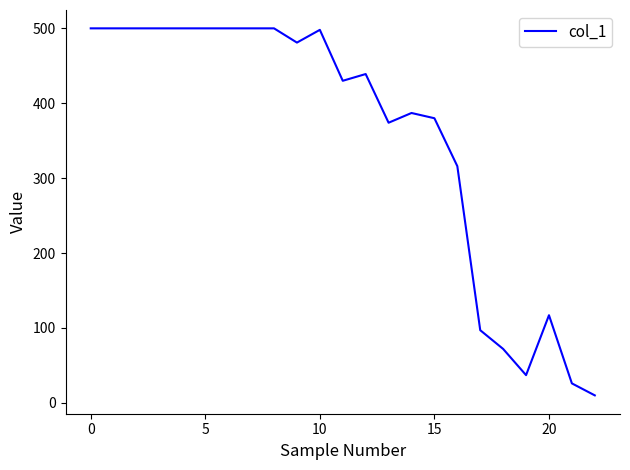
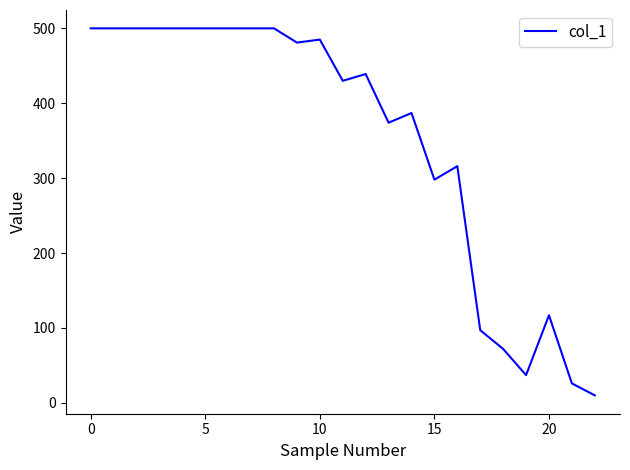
  {
    "0": 500,
    "5": 500,
-   "10": 500,
-   "15": 380,
+   "10": 490,
+   "15": 300,
    "20": 120
  }
